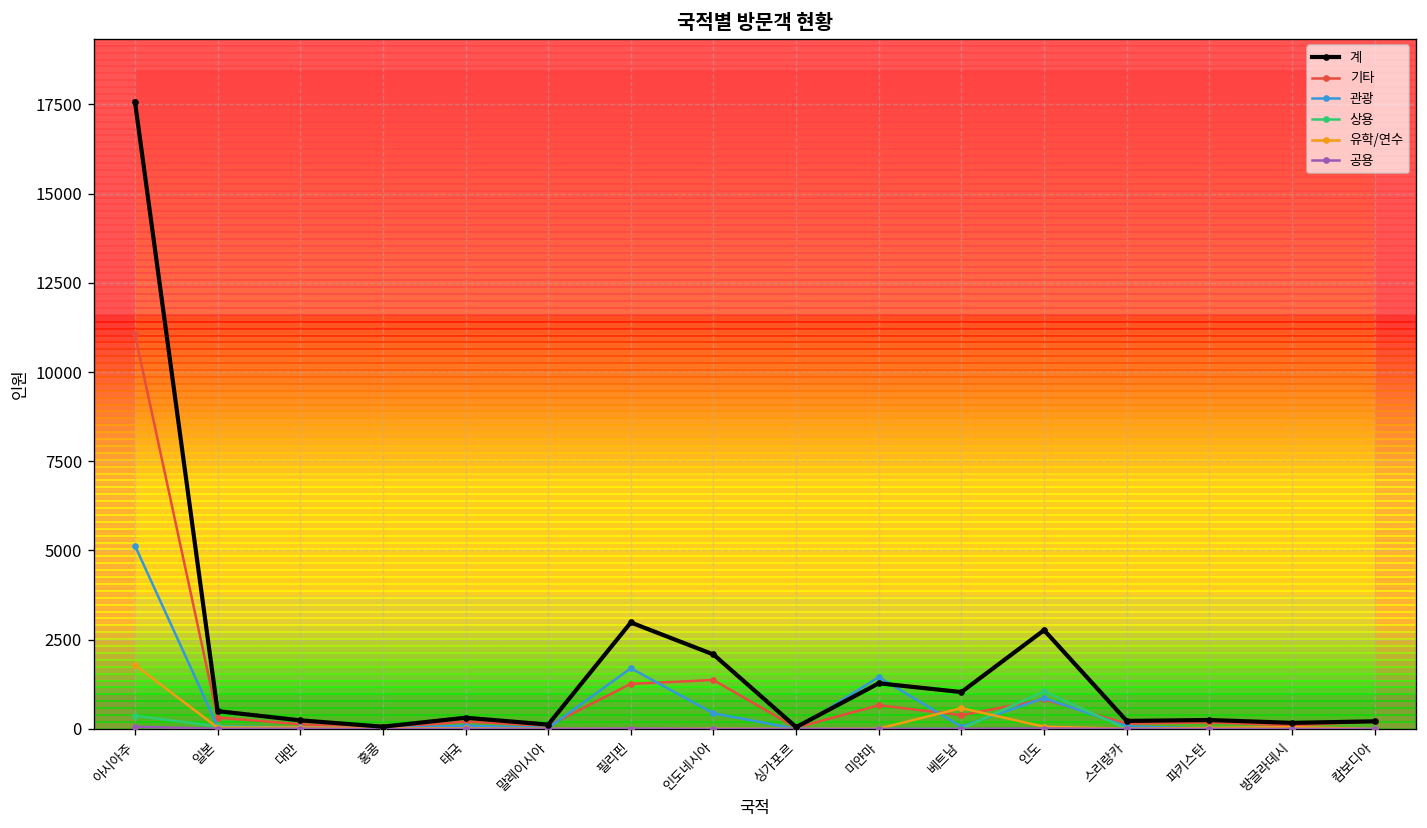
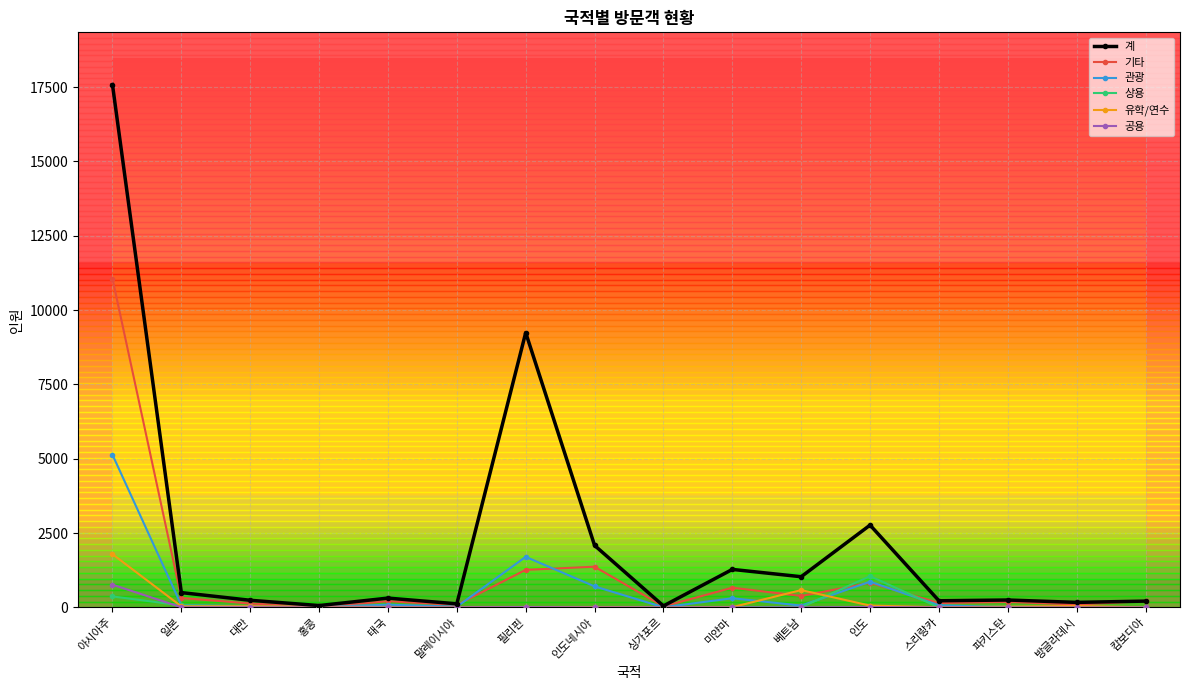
  {
    "계": {
      "아시아주": 17600,
      "일본": 500,
      "대만": 200,
      "태국": 300,
-     "필리핀": 3000,
+     "필리핀": 9200,
      "인도네시아": 2100,
      "미얀마": 1300,
      "베트남": 1000,
      "인도": 2800
    },
    "관광": {
      "아시아주": 5100,
      "필리핀": 1700,
-     "인도네시아": 400,
-     "미얀마": 1500
+     "인도네시아": 700,
+     "미얀마": 300
    },
    "상용": {
      "아시아주": 400,
      "인도": 1100
    },
    "공용": {
-     "아시아주": 100
+     "아시아주": 800
    }
  }
